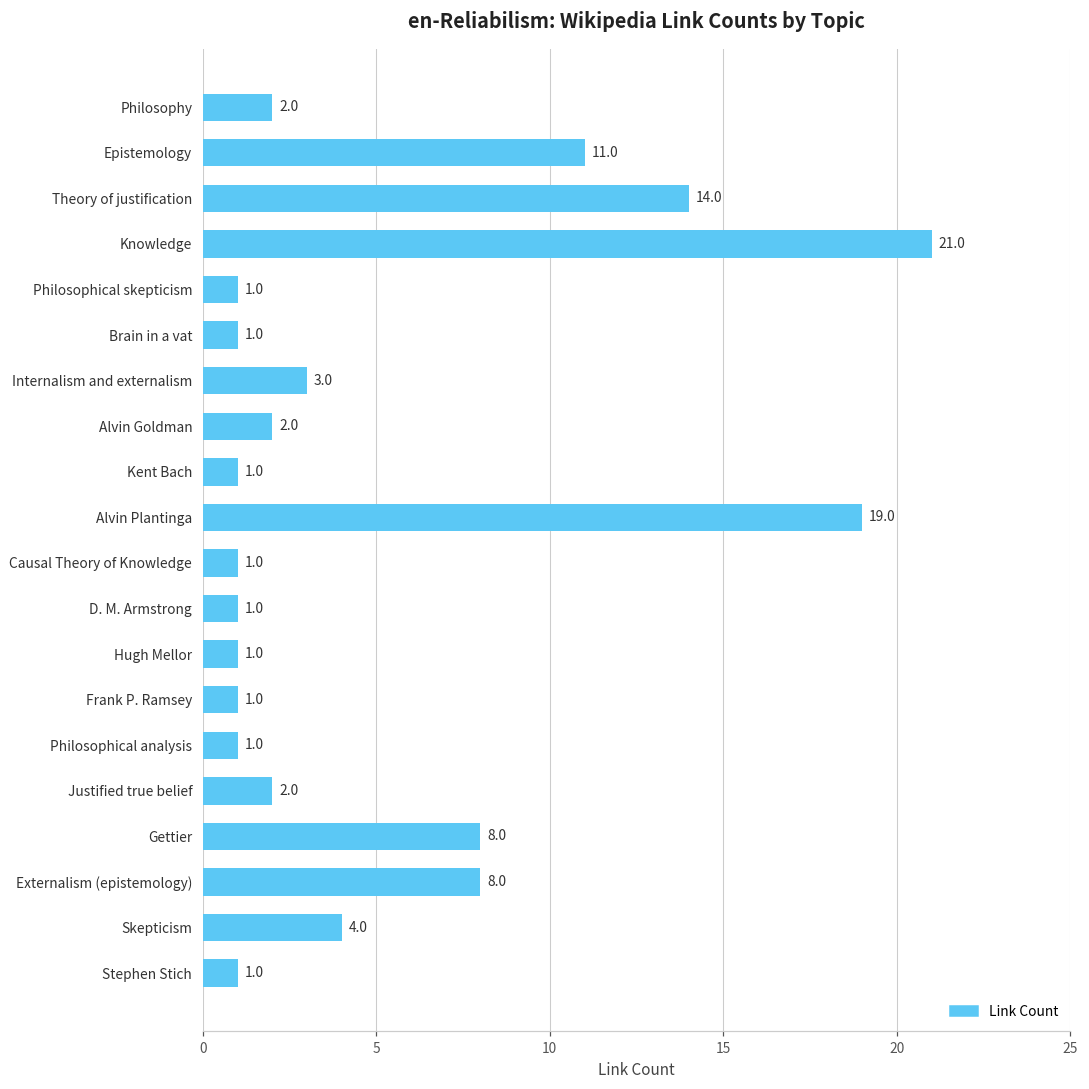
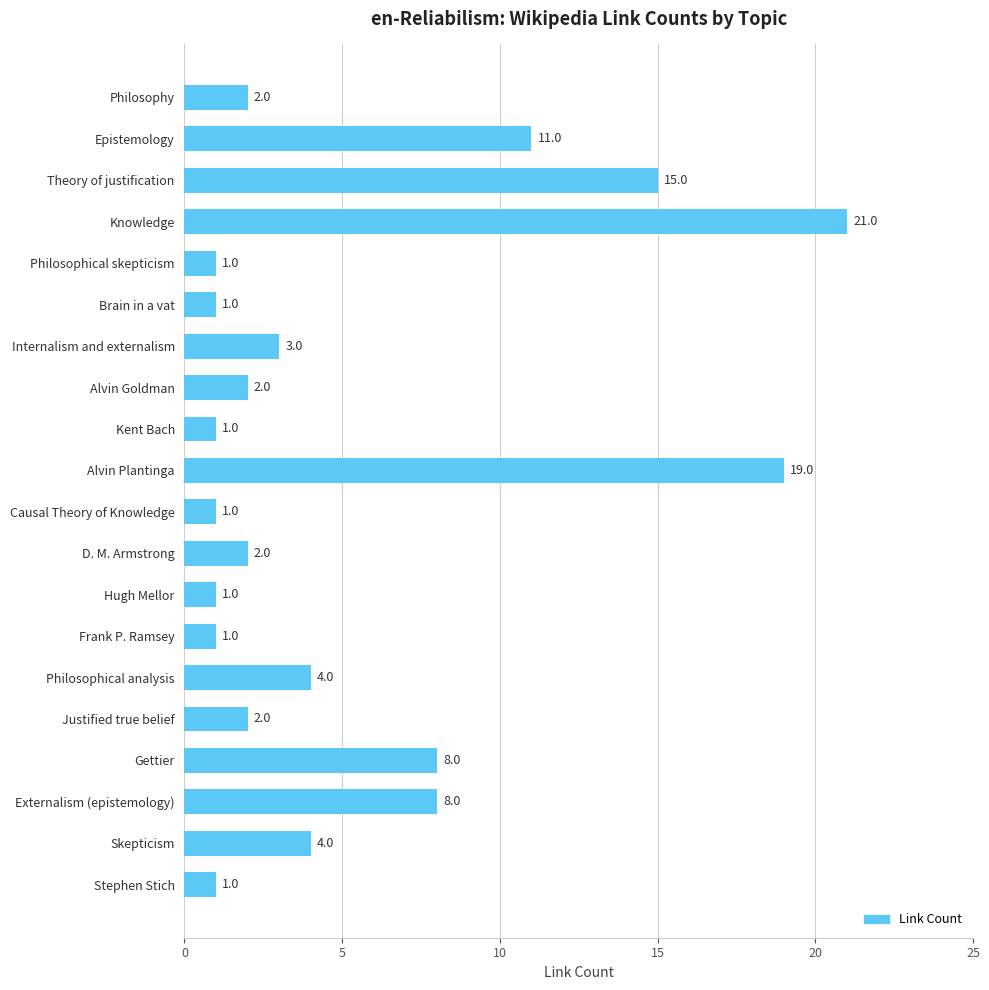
  {
    "Philosophy": 2.0,
    "Epistemology": 11.0,
-   "Theory of justification": 14.0,
+   "Theory of justification": 15.0,
    "Knowledge": 21.0,
    "Philosophical skepticism": 1.0,
    "Brain in a vat": 1.0,
    "Internalism and externalism": 3.0,
    "Alvin Goldman": 2.0,
    "Kent Bach": 1.0,
    "Alvin Plantinga": 19.0,
    "Causal Theory of Knowledge": 1.0,
-   "D. M. Armstrong": 1.0,
+   "D. M. Armstrong": 2.0,
    "Hugh Mellor": 1.0,
    "Frank P. Ramsey": 1.0,
-   "Philosophical analysis": 1.0,
+   "Philosophical analysis": 4.0,
    "Justified true belief": 2.0,
    "Gettier": 8.0,
    "Externalism (epistemology)": 8.0,
    "Skepticism": 4.0,
    "Stephen Stich": 1.0
  }
